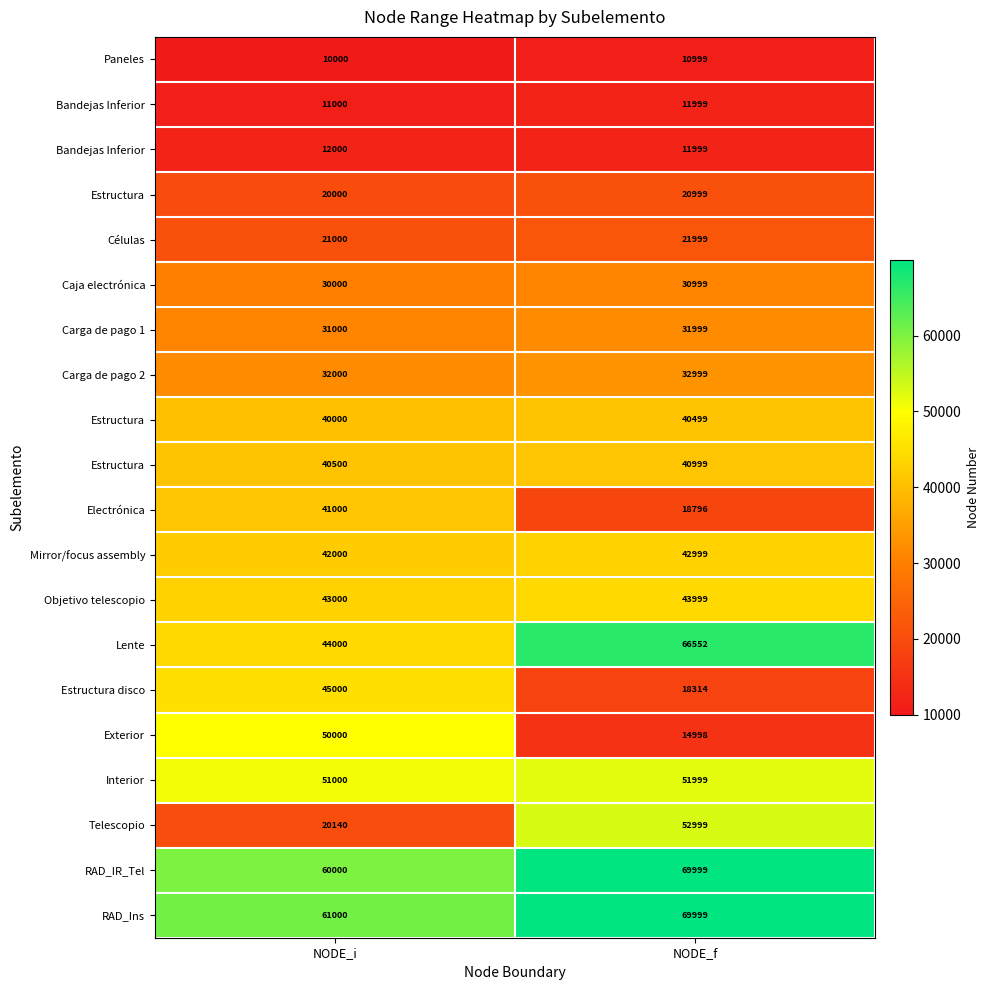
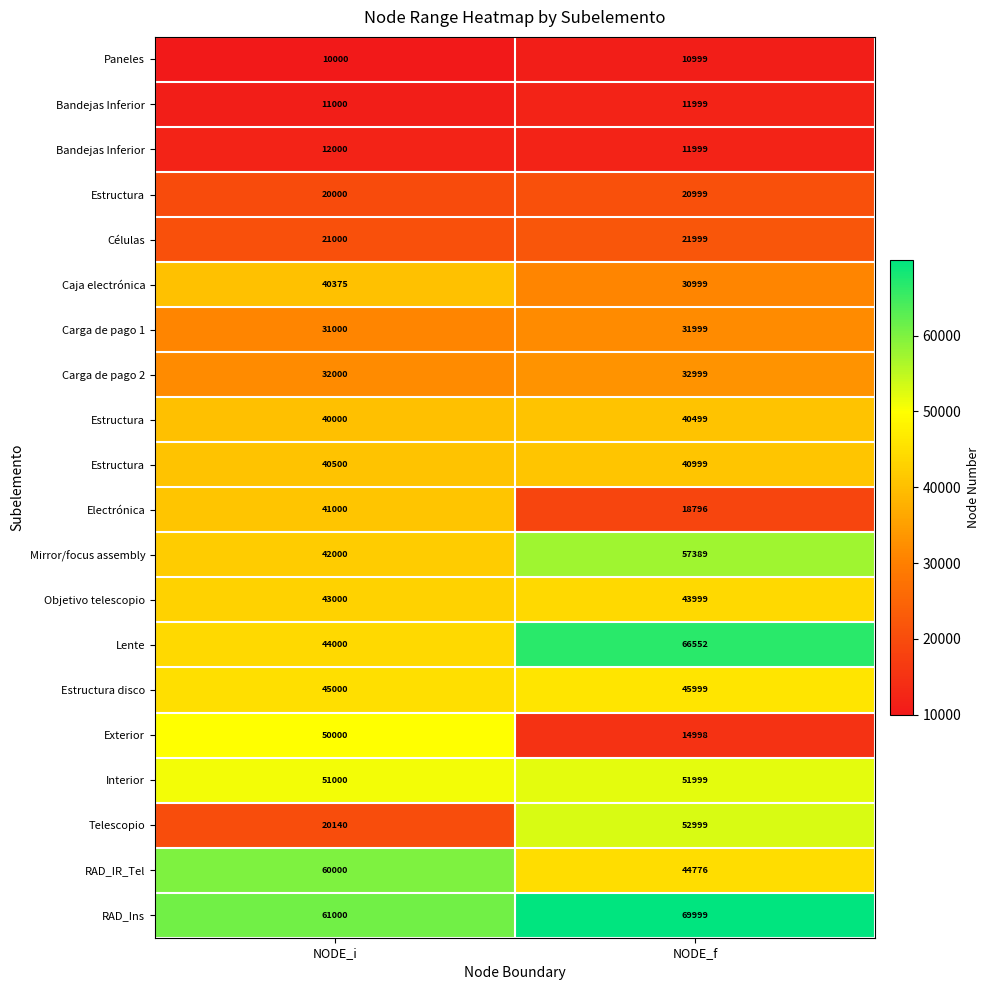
  {
    "Paneles": {
      "NODE_i": 10000,
      "NODE_f": 10999
    },
    "Células": {
      "NODE_i": 21000,
      "NODE_f": 21999
    },
    "Caja electrónica": {
-     "NODE_i": 30000,
+     "NODE_i": 40375,
      "NODE_f": 30999
    },
    "Carga de pago 1": {
      "NODE_i": 31000,
      "NODE_f": 31999
    },
    "Carga de pago 2": {
      "NODE_i": 32000,
      "NODE_f": 32999
    },
    "Electrónica": {
      "NODE_i": 41000,
      "NODE_f": 18796
    },
    "Mirror/focus assembly": {
      "NODE_i": 42000,
-     "NODE_f": 42999
+     "NODE_f": 57389
    },
    "Objetivo telescopio": {
      "NODE_i": 43000,
      "NODE_f": 43999
    },
    "Lente": {
      "NODE_i": 44000,
      "NODE_f": 66552
    },
    "Estructura disco": {
      "NODE_i": 45000,
-     "NODE_f": 18314
+     "NODE_f": 45999
    },
    "Exterior": {
      "NODE_i": 50000,
      "NODE_f": 14998
    },
    "Interior": {
      "NODE_i": 51000,
      "NODE_f": 51999
    },
    "Telescopio": {
      "NODE_i": 20140,
      "NODE_f": 52999
    },
    "RAD_IR_Tel": {
      "NODE_i": 60000,
-     "NODE_f": 69999
+     "NODE_f": 44776
    },
    "RAD_Ins": {
      "NODE_i": 61000,
      "NODE_f": 69999
    }
  }
